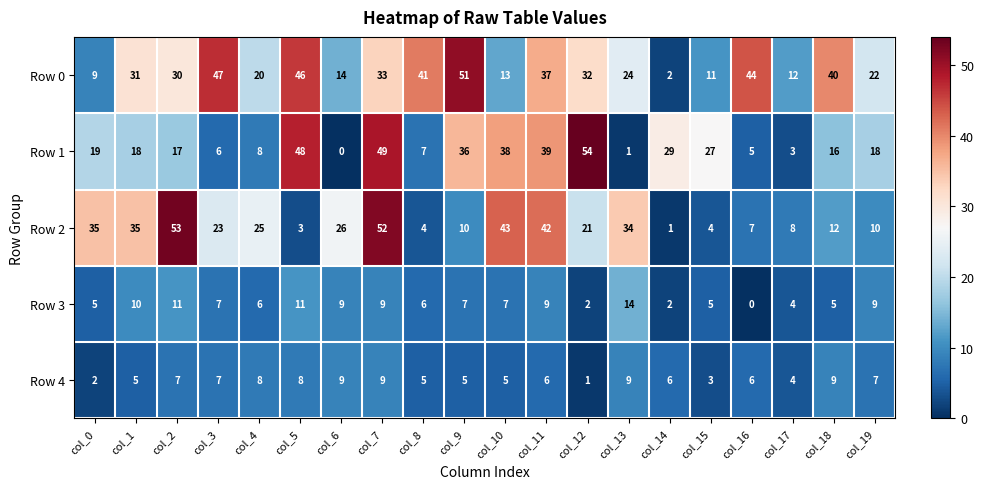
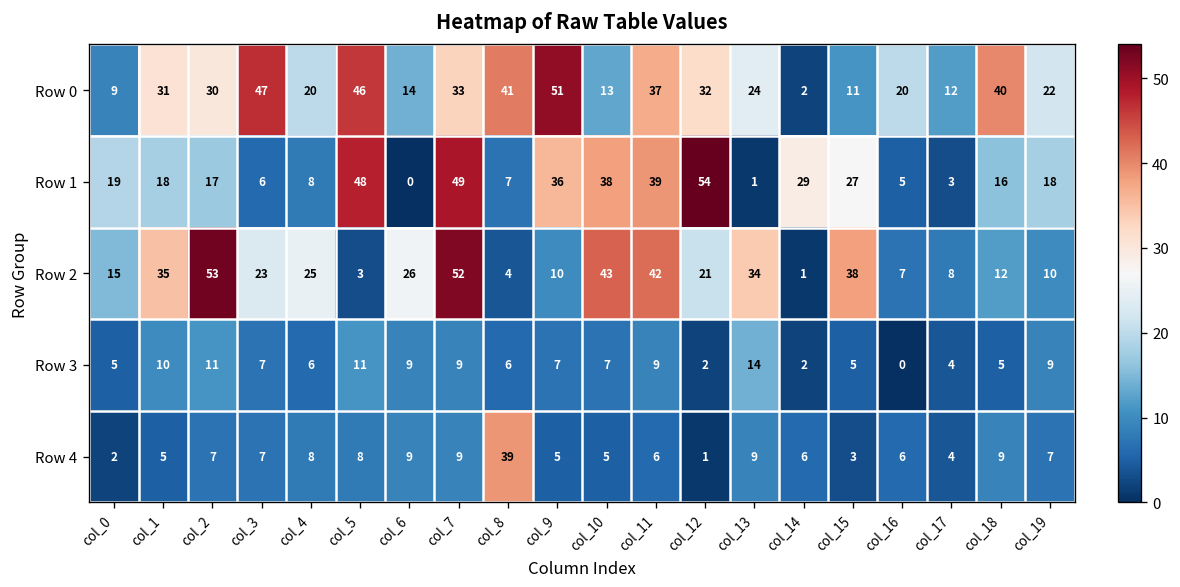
  {
    "Row 0": {
      "col_0": 9,
      "col_1": 31,
      "col_2": 30,
      "col_3": 47,
      "col_4": 20,
      "col_5": 46,
      "col_6": 14,
      "col_7": 33,
      "col_8": 41,
      "col_9": 51,
      "col_10": 13,
      "col_11": 37,
      "col_12": 32,
      "col_13": 24,
      "col_14": 2,
      "col_15": 11,
-     "col_16": 44,
+     "col_16": 20,
      "col_17": 12,
      "col_18": 40,
      "col_19": 22
    },
    "Row 1": {
      "col_0": 19,
      "col_1": 18,
      "col_2": 17,
      "col_3": 6,
      "col_4": 8,
      "col_5": 48,
      "col_6": 0,
      "col_7": 49,
      "col_8": 7,
      "col_9": 36,
      "col_10": 38,
      "col_11": 39,
      "col_12": 54,
      "col_13": 1,
      "col_14": 29,
      "col_15": 27,
      "col_16": 5,
      "col_17": 3,
      "col_18": 16,
      "col_19": 18
    },
    "Row 2": {
-     "col_0": 35,
+     "col_0": 15,
      "col_1": 35,
      "col_2": 53,
      "col_3": 23,
      "col_4": 25,
      "col_5": 3,
      "col_6": 26,
      "col_7": 52,
      "col_8": 4,
      "col_9": 10,
      "col_10": 43,
      "col_11": 42,
      "col_12": 21,
      "col_13": 34,
      "col_14": 1,
-     "col_15": 4,
+     "col_15": 38,
      "col_16": 7,
      "col_17": 8,
      "col_18": 12,
      "col_19": 10
    },
    "Row 3": {
      "col_0": 5,
      "col_1": 10,
      "col_2": 11,
      "col_3": 7,
      "col_4": 6,
      "col_5": 11,
      "col_6": 9,
      "col_7": 9,
      "col_8": 6,
      "col_9": 7,
      "col_10": 7,
      "col_11": 9,
      "col_12": 2,
      "col_13": 14,
      "col_14": 2,
      "col_15": 5,
      "col_16": 0,
      "col_17": 4,
      "col_18": 5,
      "col_19": 9
    },
    "Row 4": {
      "col_0": 2,
      "col_1": 5,
      "col_2": 7,
      "col_3": 7,
      "col_4": 8,
      "col_5": 8,
      "col_6": 9,
      "col_7": 9,
-     "col_8": 5,
+     "col_8": 39,
      "col_9": 5,
      "col_10": 5,
      "col_11": 6,
      "col_12": 1,
      "col_13": 9,
      "col_14": 6,
      "col_15": 3,
      "col_16": 6,
      "col_17": 4,
      "col_18": 9,
      "col_19": 7
    }
  }
